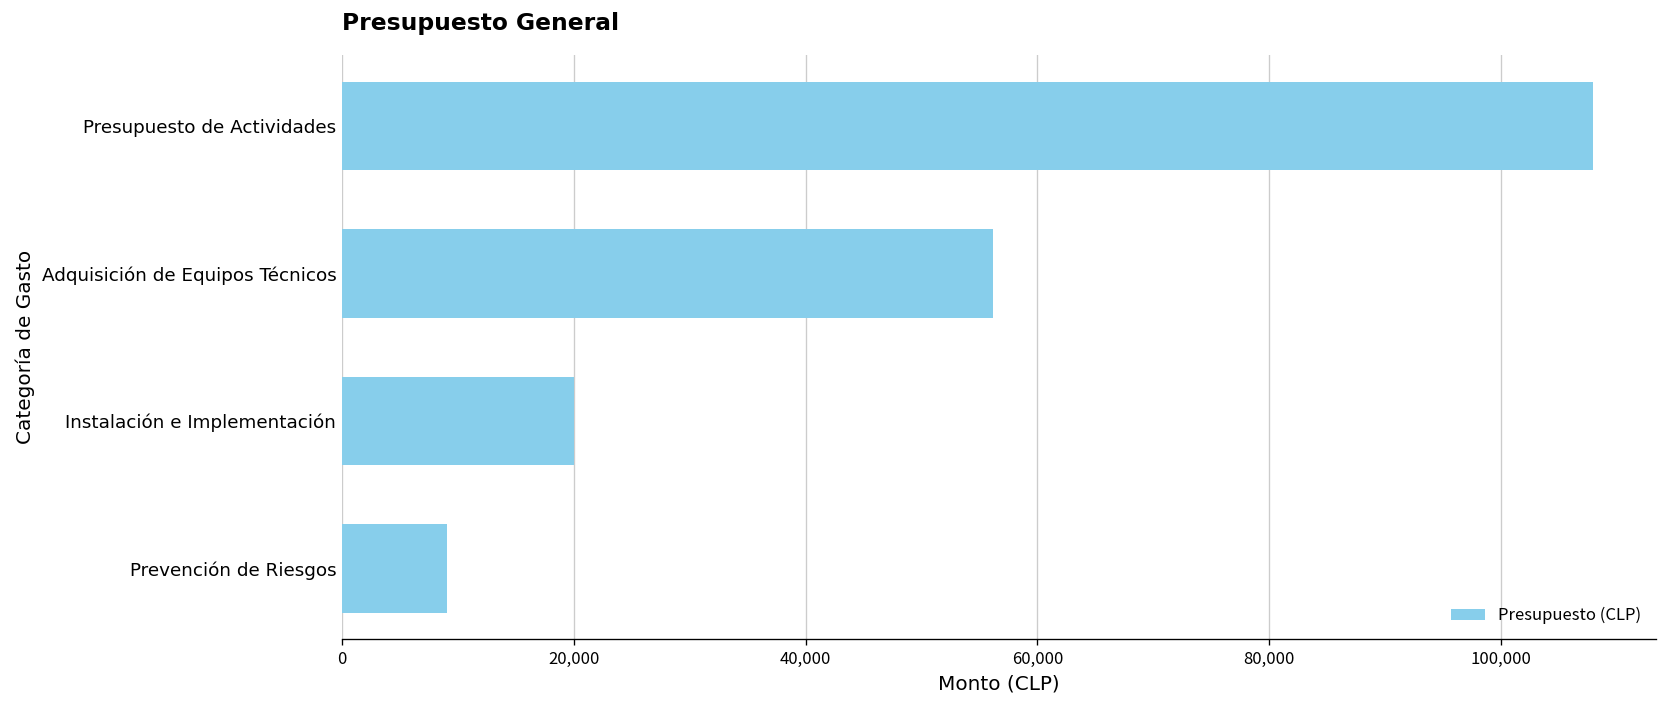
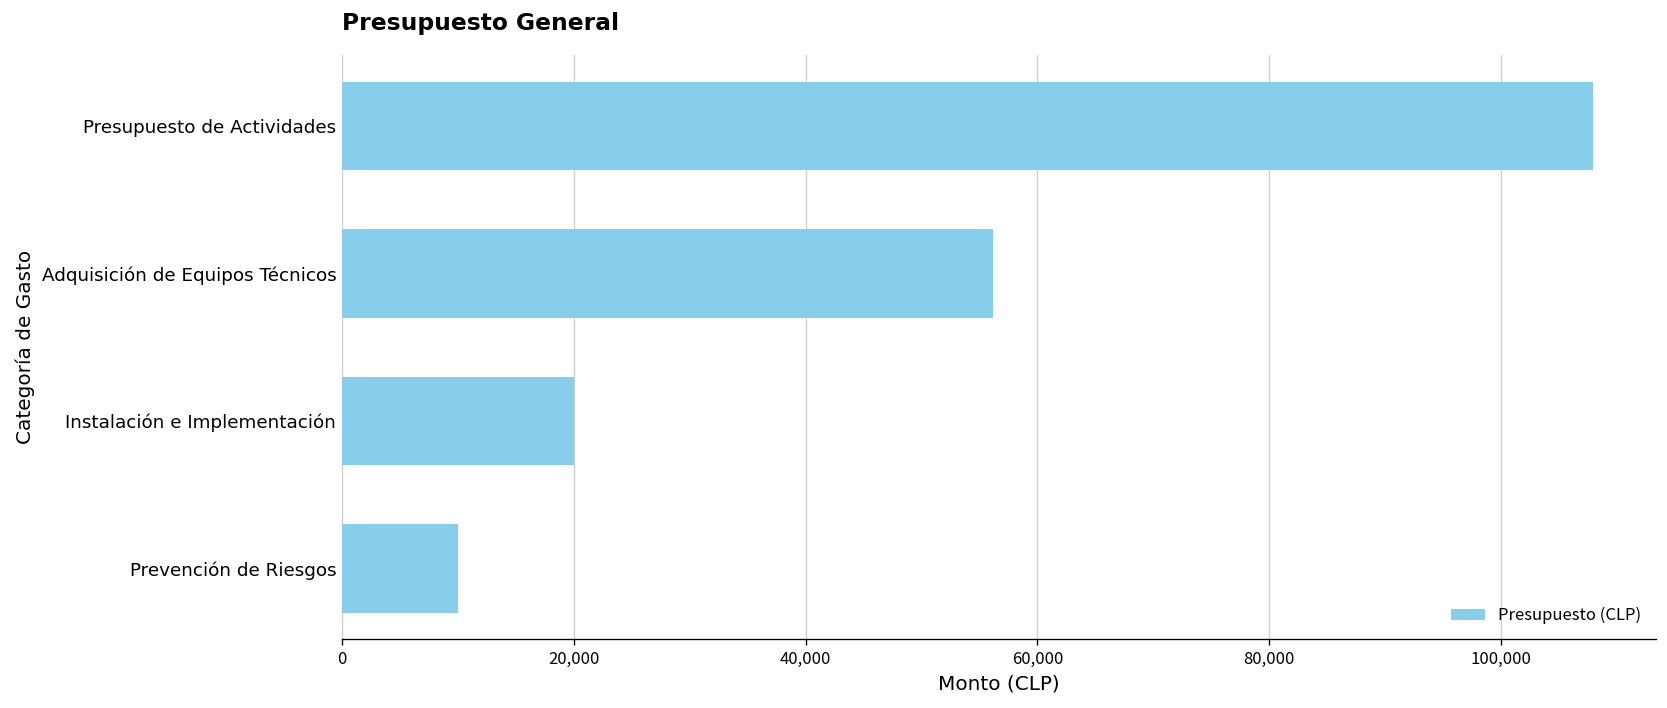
  {
    "Presupuesto de Actividades": "108,000",
    "Adquisición de Equipos Técnicos": "56,000",
    "Instalación e Implementación": "20,000",
-   "Prevención de Riesgos": "9,000"
+   "Prevención de Riesgos": "10,000"
  }
